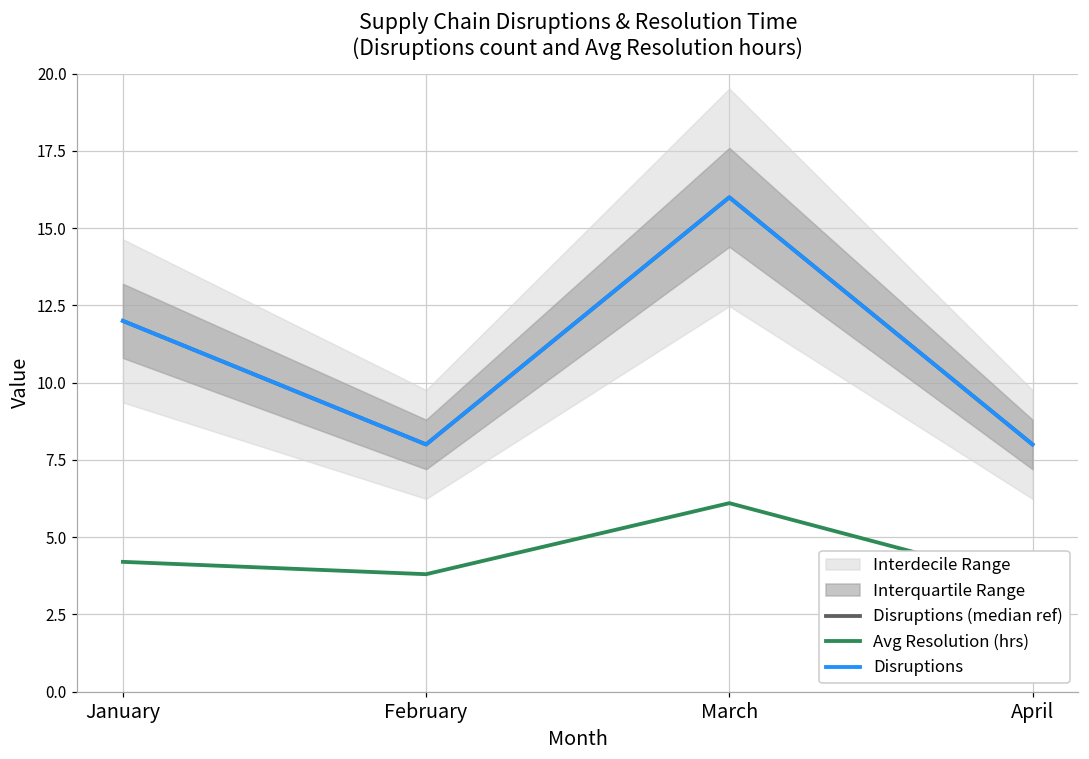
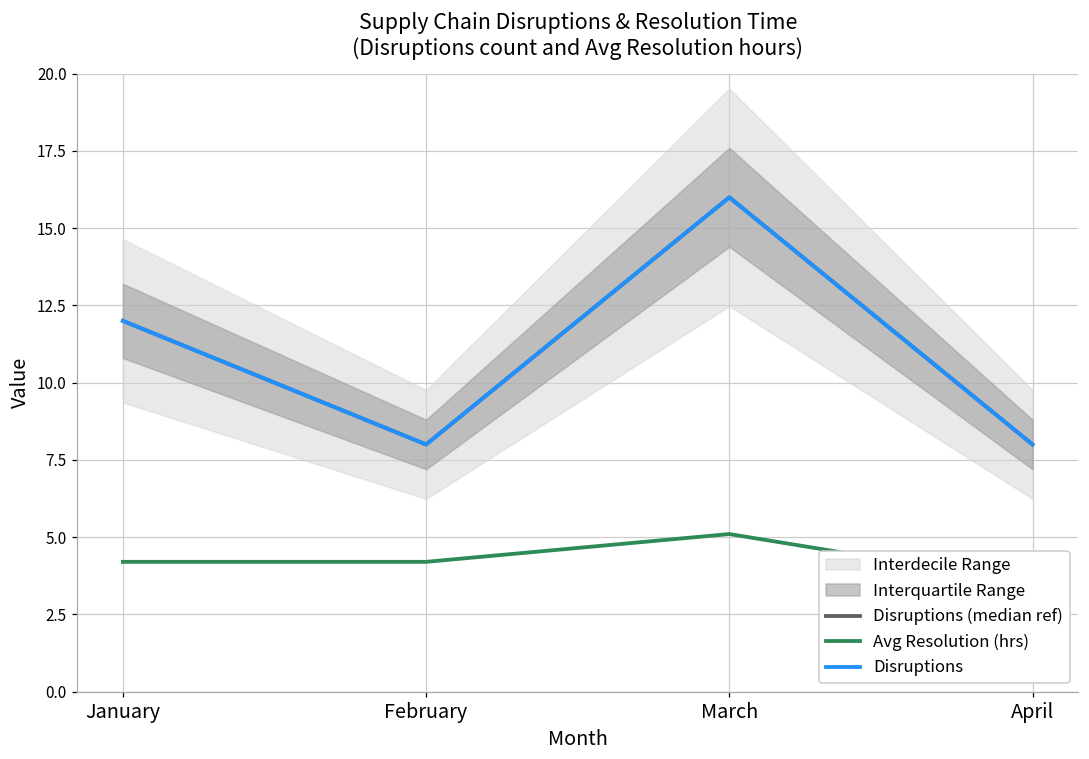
  {
    "Disruptions": {
      "January": 12.0,
      "February": 8.0,
      "March": 16.0,
      "April": 8.0
    },
    "Avg Resolution (hrs)": {
      "January": 4.2,
-     "February": 3.8,
-     "March": 6.1
+     "February": 4.2,
+     "March": 5.1
    }
  }
